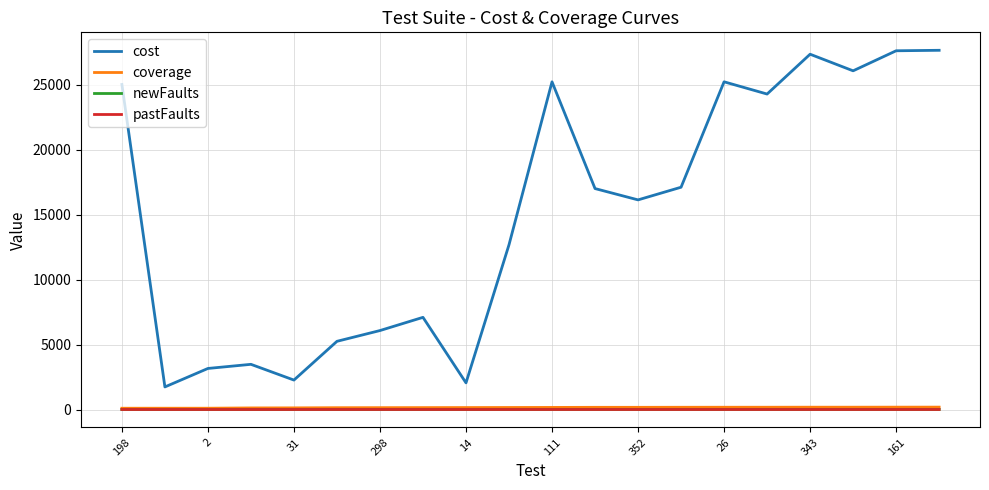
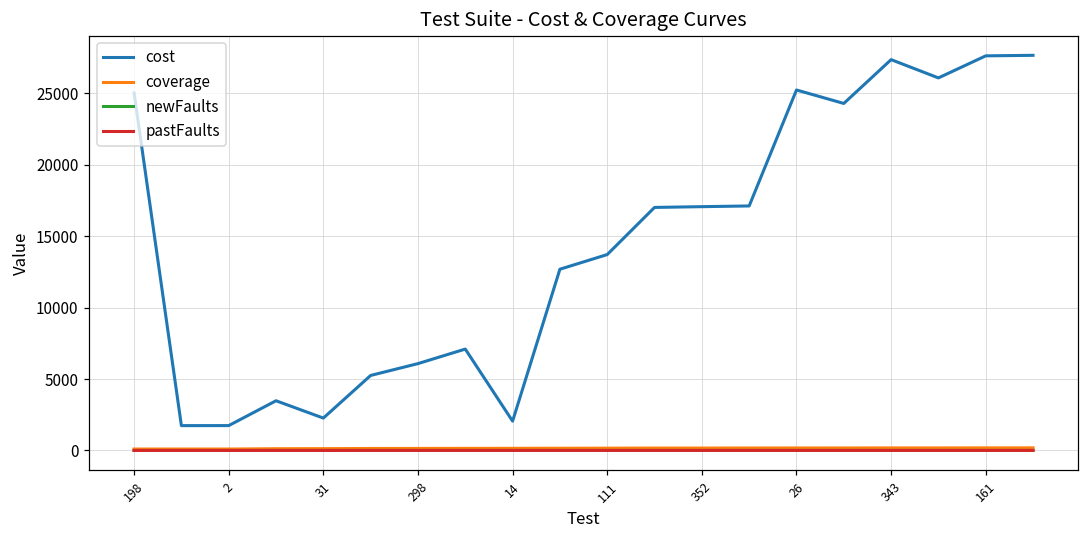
  {
    "cost": {
-     "2": 3200,
+     "2": 1700,
      "31": 2300,
      "298": 6100,
      "14": 2100,
-     "111": 25200,
-     "352": 16100,
+     "111": 13700,
+     "352": 17100,
      "26": 25200,
      "343": 27400,
      "161": 27600
    }
  }
